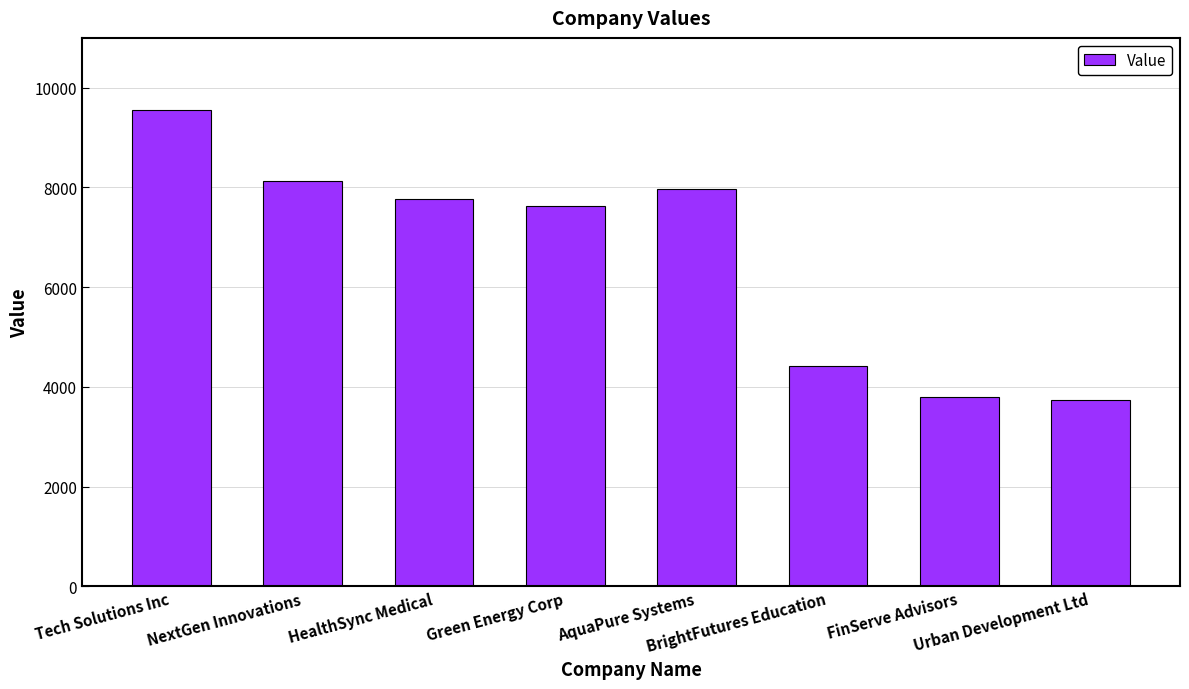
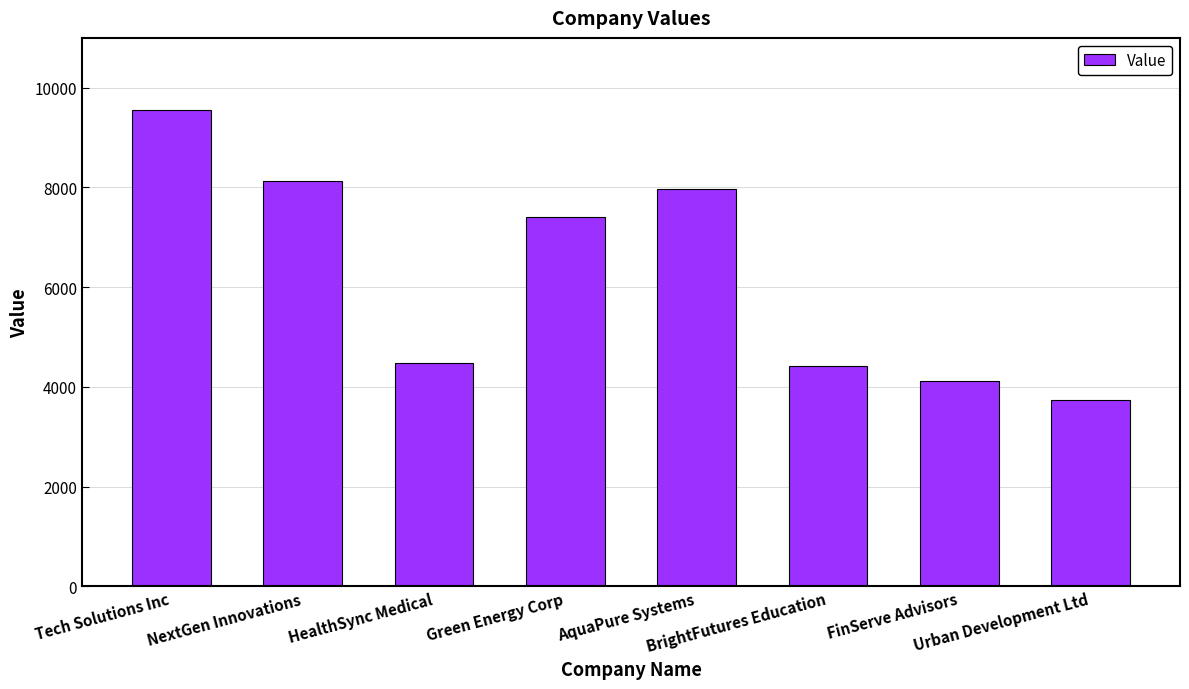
  {
    "Tech Solutions Inc": 9600,
    "NextGen Innovations": 8100,
-   "HealthSync Medical": 7800,
-   "Green Energy Corp": 7600,
+   "HealthSync Medical": 4500,
+   "Green Energy Corp": 7400,
    "AquaPure Systems": 8000,
    "BrightFutures Education": 4400,
-   "FinServe Advisors": 3800,
+   "FinServe Advisors": 4100,
    "Urban Development Ltd": 3700
  }
